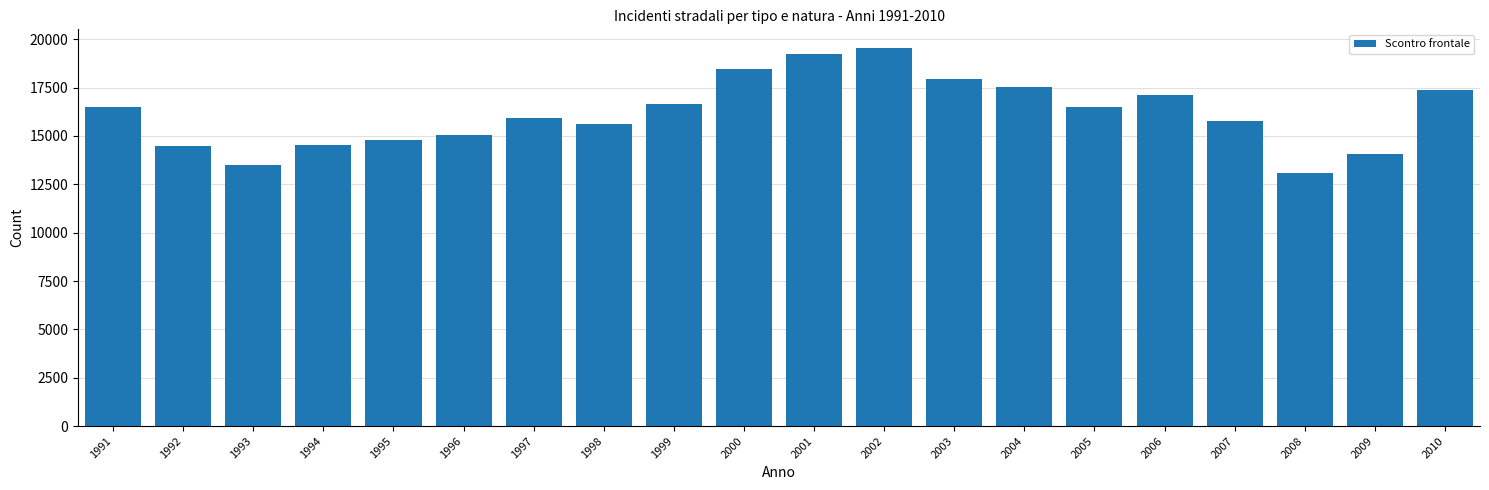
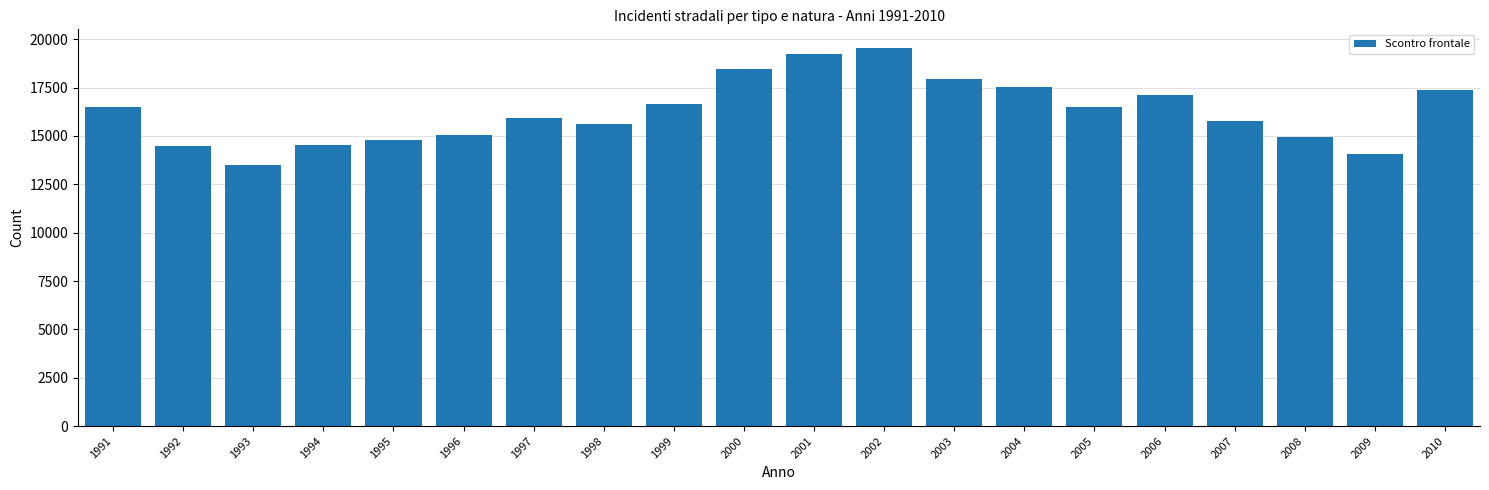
  {
    "1991": 16500,
    "1992": 14500,
    "1993": 13500,
    "1994": 14600,
    "1995": 14800,
    "1996": 15100,
    "1997": 16000,
    "1998": 15600,
    "1999": 16700,
    "2000": 18500,
    "2001": 19200,
    "2002": 19500,
    "2003": 18000,
    "2004": 17500,
    "2005": 16500,
    "2006": 17100,
    "2007": 15800,
-   "2008": 13100,
+   "2008": 14900,
    "2009": 14100,
    "2010": 17400
  }
